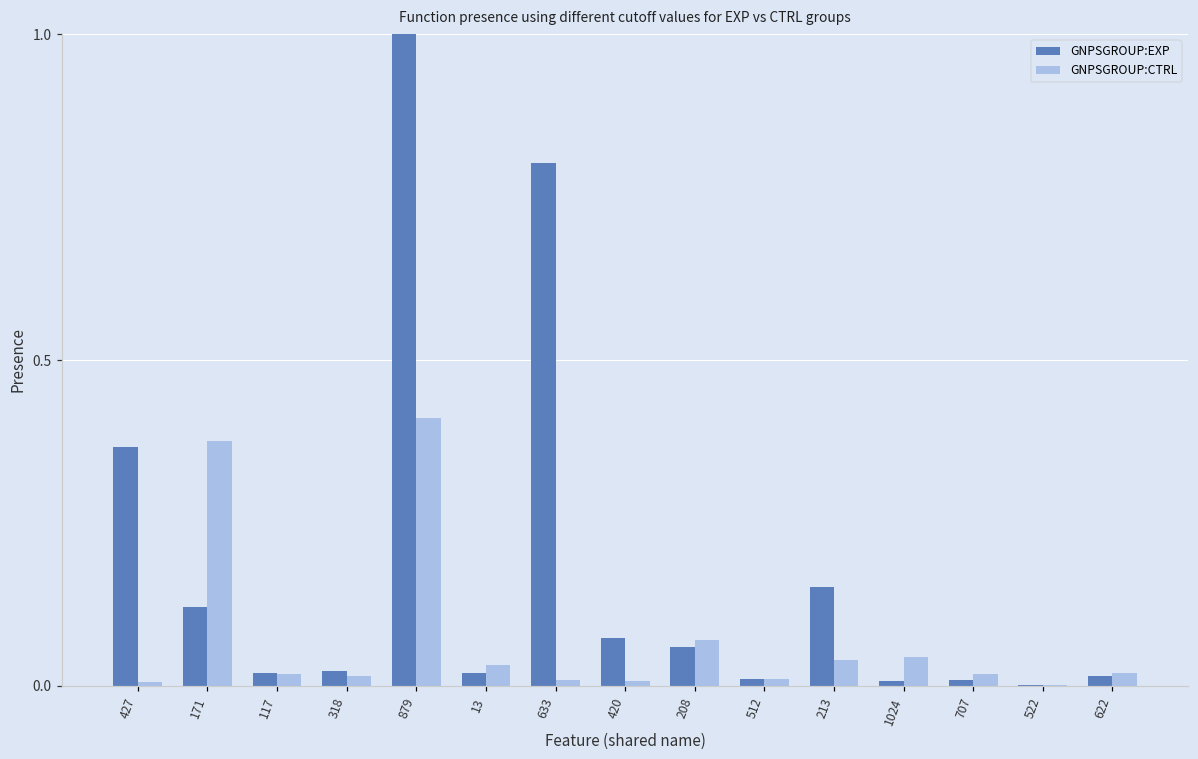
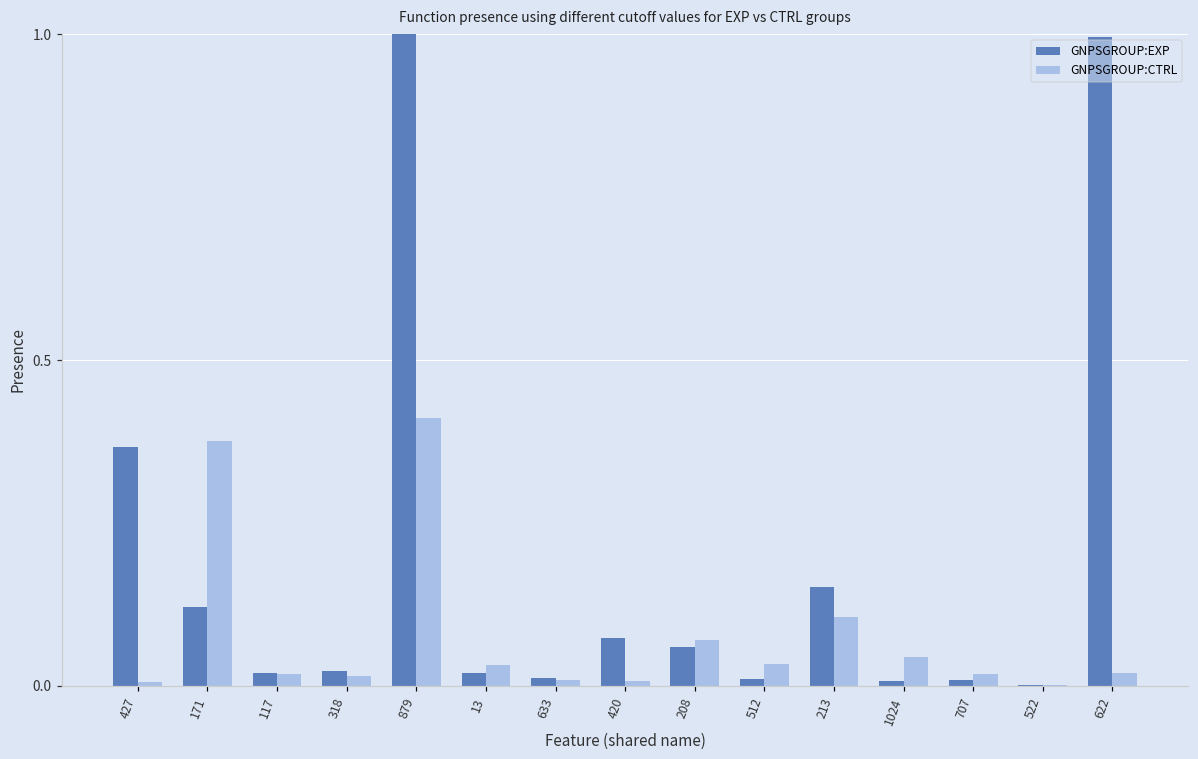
  {
    "GNPSGROUP:EXP": {
      "427": 0.37,
      "171": 0.12,
      "117": 0.02,
      "318": 0.02,
      "879": 1.00,
      "13": 0.02,
-     "633": 0.80,
+     "633": 0.01,
      "420": 0.07,
      "208": 0.06,
      "512": 0.01,
      "213": 0.15,
      "1024": 0.01,
      "707": 0.01,
-     "622": 0.02
+     "622": 1.00
    },
    "GNPSGROUP:CTRL": {
      "427": 0.01,
      "171": 0.38,
      "117": 0.02,
      "318": 0.02,
      "879": 0.41,
      "13": 0.03,
      "633": 0.01,
      "420": 0.01,
      "208": 0.07,
-     "512": 0.01,
-     "213": 0.04,
+     "512": 0.03,
+     "213": 0.11,
      "1024": 0.04,
      "707": 0.02,
      "622": 0.02
    }
  }
